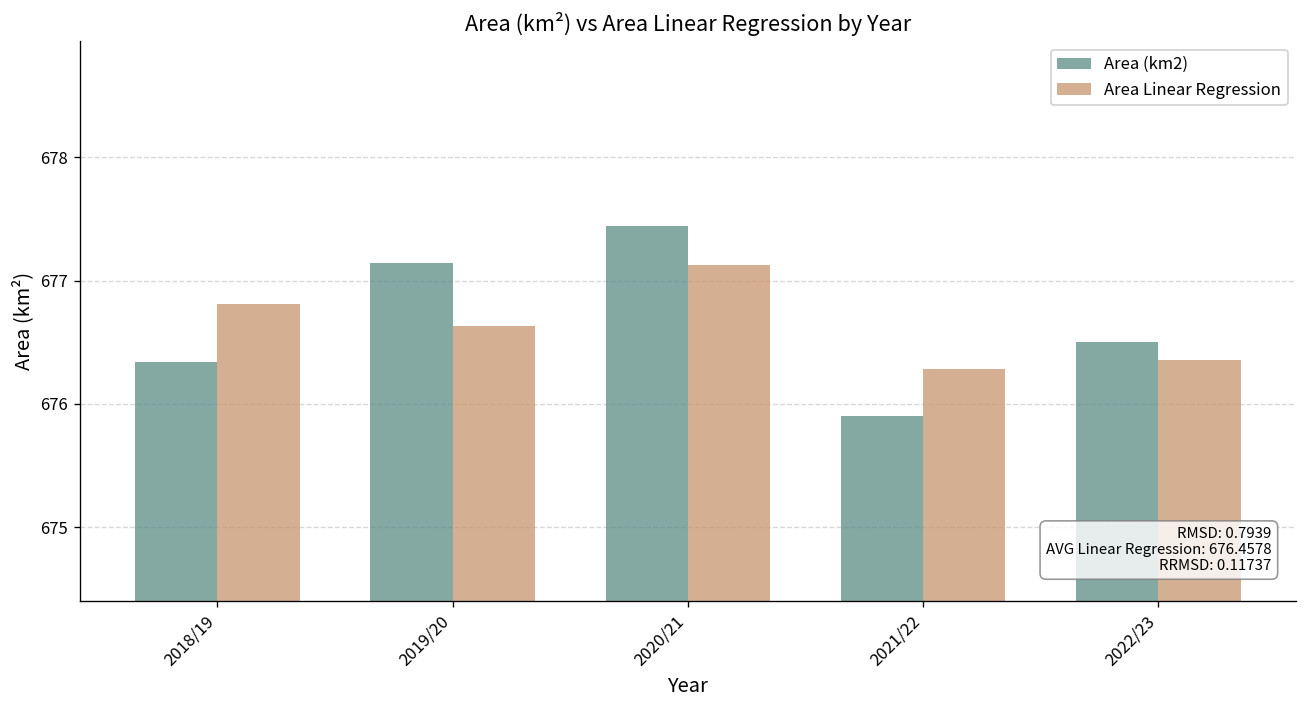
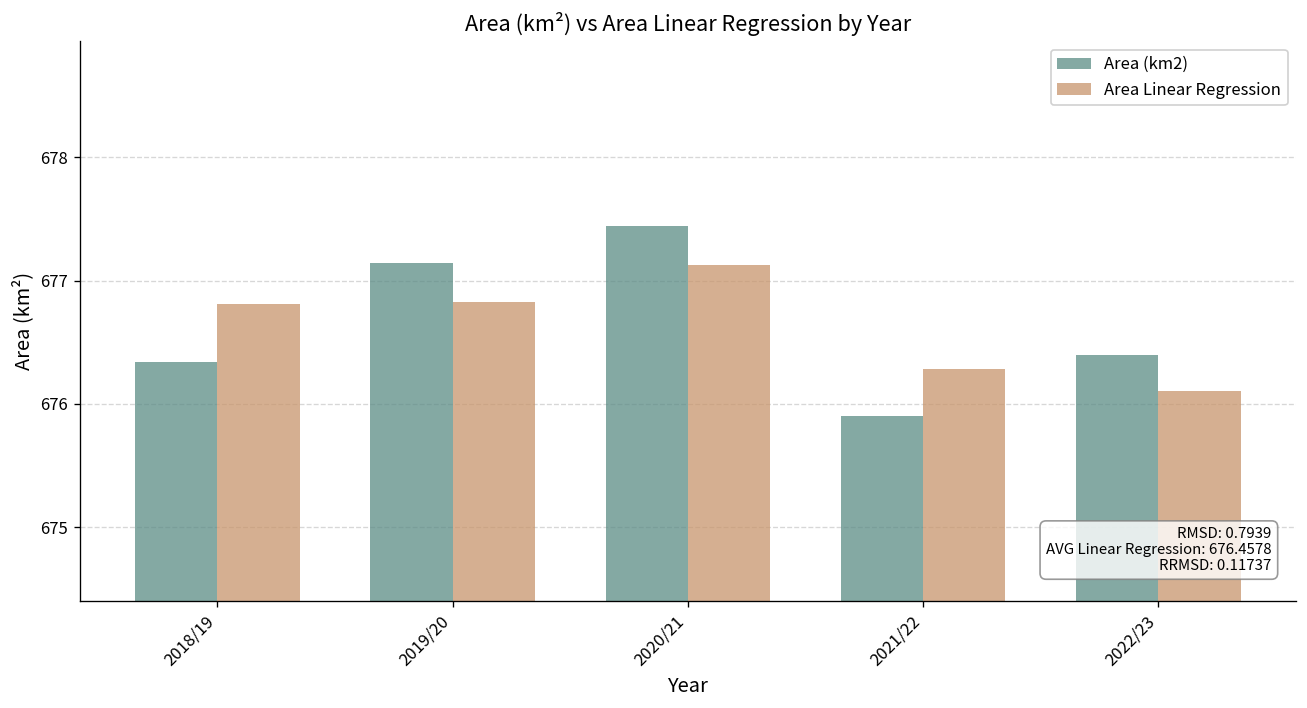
  {
    "Area (km2)": {
      "2018/19": 676.34,
      "2019/20": 677.15,
      "2020/21": 677.44,
      "2021/22": 675.90,
-     "2022/23": 676.50
+     "2022/23": 676.40
    },
    "Area Linear Regression": {
      "2018/19": 676.81,
-     "2019/20": 676.64,
+     "2019/20": 676.82,
      "2020/21": 677.12,
      "2021/22": 676.28,
-     "2022/23": 676.36
+     "2022/23": 676.10
    }
  }
